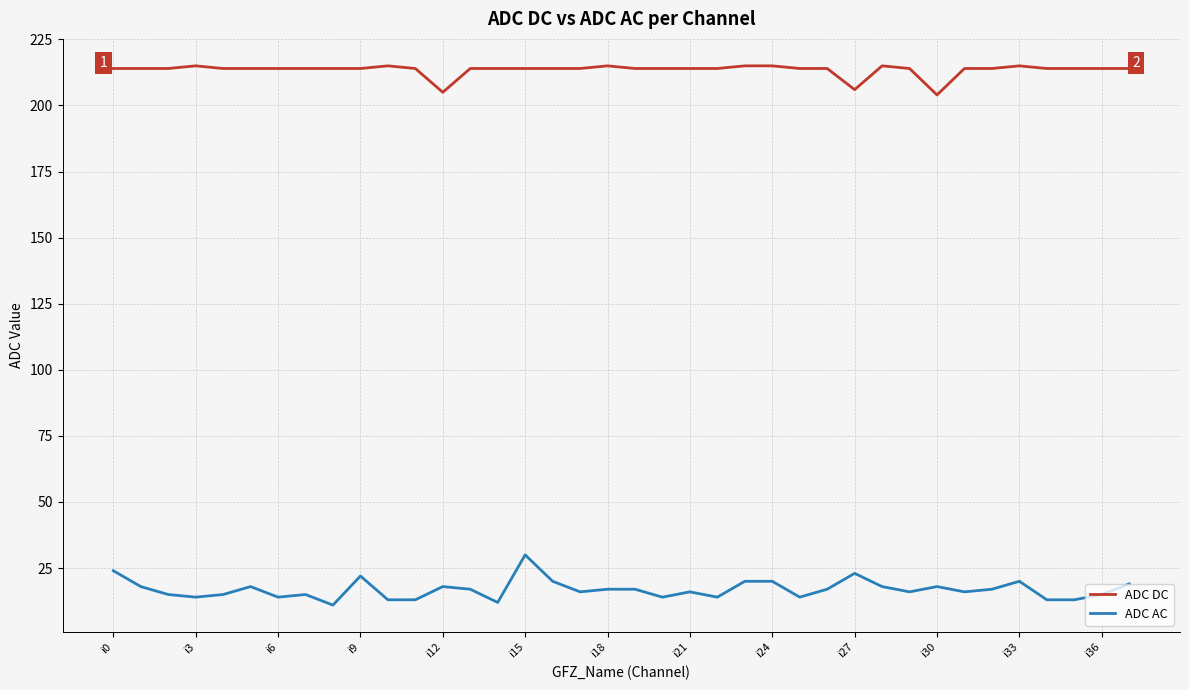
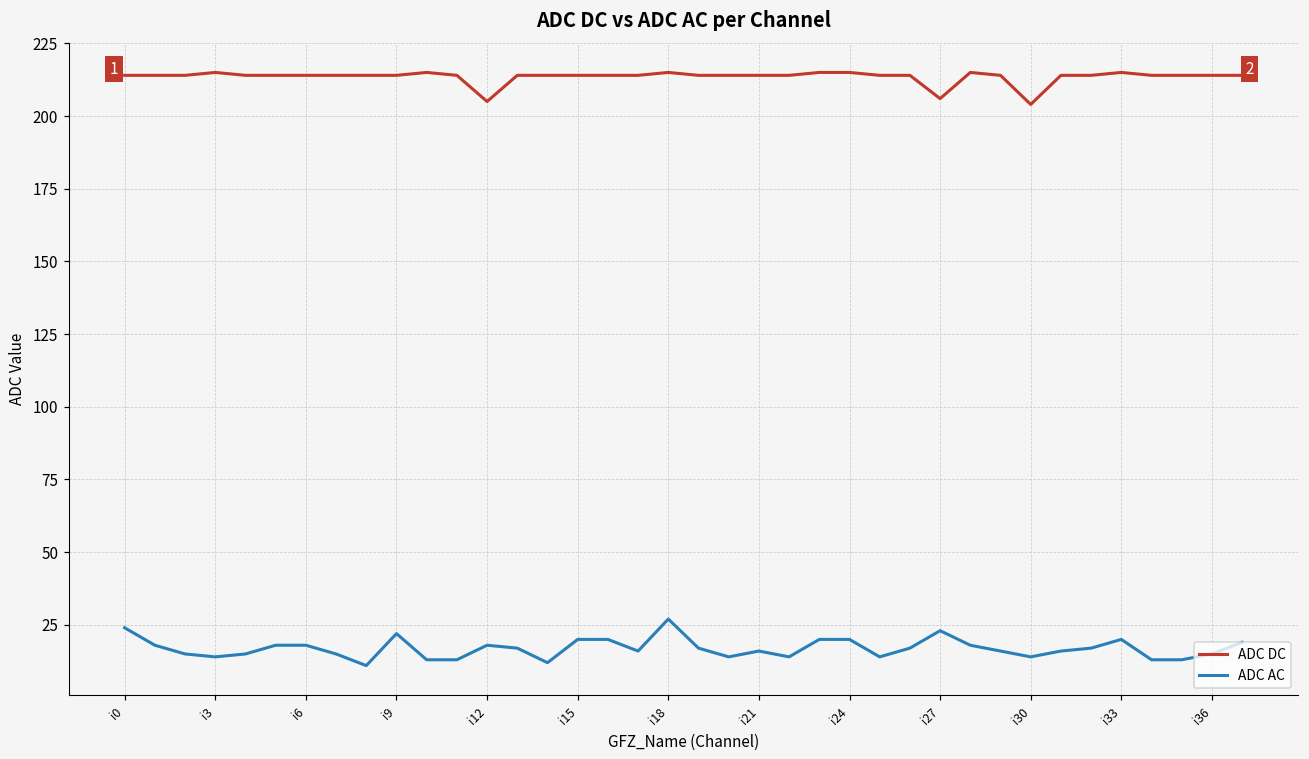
  {
    "ADC DC": {
      "i3": 215,
      "i6": 214,
      "i9": 214,
      "i12": 205,
      "i15": 214,
      "i18": 215,
      "i21": 214,
      "i24": 215,
      "i27": 206,
      "i30": 204,
      "i33": 215,
      "i36": 214
    },
    "ADC AC": {
      "i0": 24,
      "i3": 14,
-     "i6": 14,
+     "i6": 18,
      "i9": 22,
      "i12": 18,
-     "i15": 30,
-     "i18": 17,
+     "i15": 20,
+     "i18": 27,
      "i21": 16,
      "i24": 20,
      "i27": 23,
-     "i30": 18,
+     "i30": 14,
      "i33": 20
    }
  }
